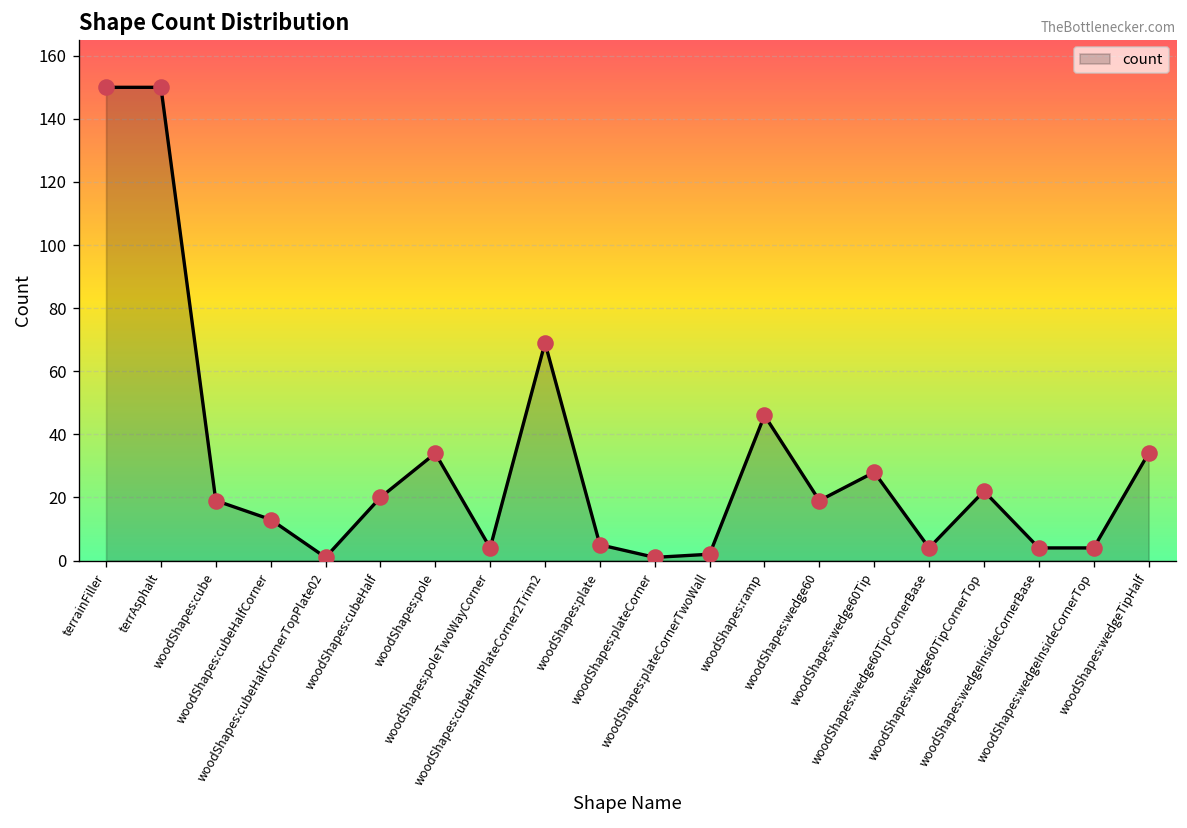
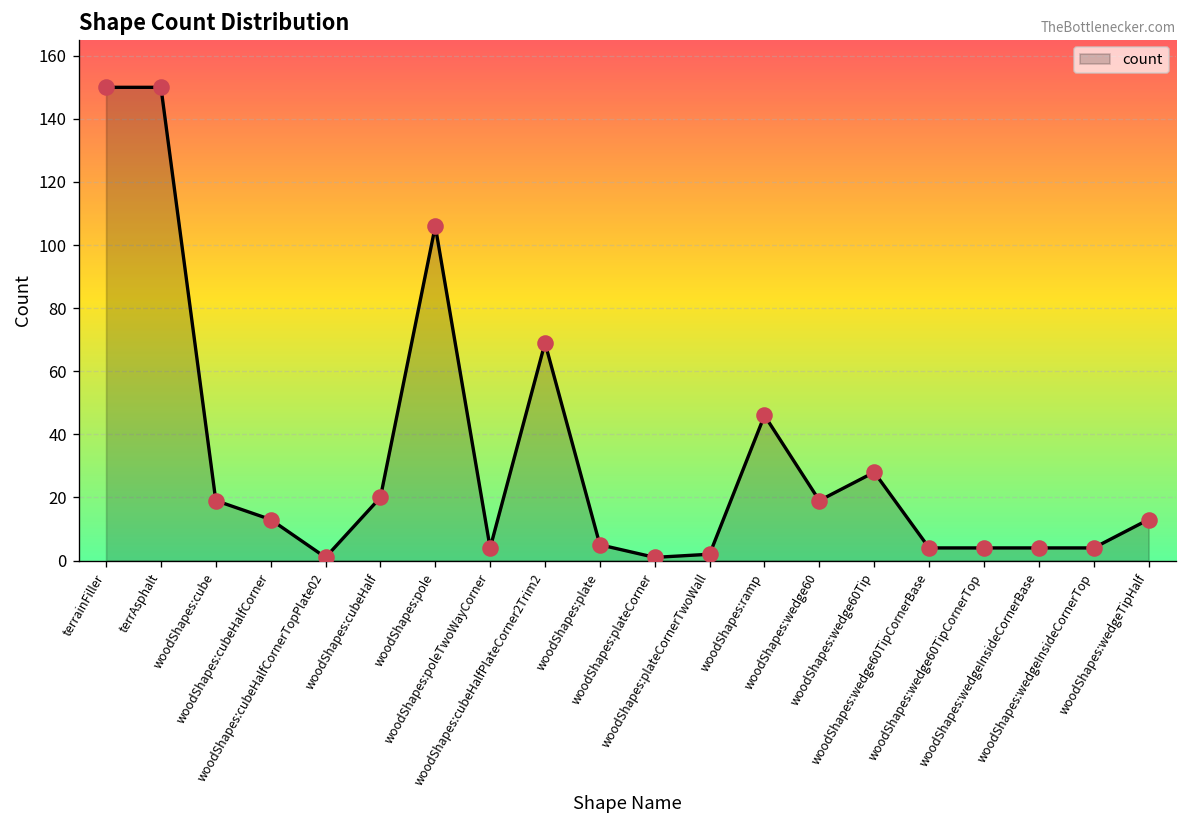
  {
    "terrainFiller": 150,
    "terrAsphalt": 150,
    "woodShapes:cube": 19,
    "woodShapes:cubeHalfCorner": 13,
    "woodShapes:cubeHalfCornerTopPlate02": 1,
    "woodShapes:cubeHalf": 20,
-   "woodShapes:pole": 34,
+   "woodShapes:pole": 106,
    "woodShapes:poleTwoWayCorner": 4,
    "woodShapes:cubeHalfPlateCorner2Trim2": 69,
    "woodShapes:plate": 5,
    "woodShapes:plateCorner": 1,
    "woodShapes:plateCornerTwoWall": 2,
    "woodShapes:ramp": 46,
    "woodShapes:wedge60": 19,
    "woodShapes:wedge60Tip": 28,
    "woodShapes:wedge60TipCornerBase": 4,
-   "woodShapes:wedge60TipCornerTop": 22,
+   "woodShapes:wedge60TipCornerTop": 4,
    "woodShapes:wedgeInsideCornerBase": 4,
    "woodShapes:wedgeInsideCornerTop": 4,
-   "woodShapes:wedgeTipHalf": 34
+   "woodShapes:wedgeTipHalf": 13
  }
